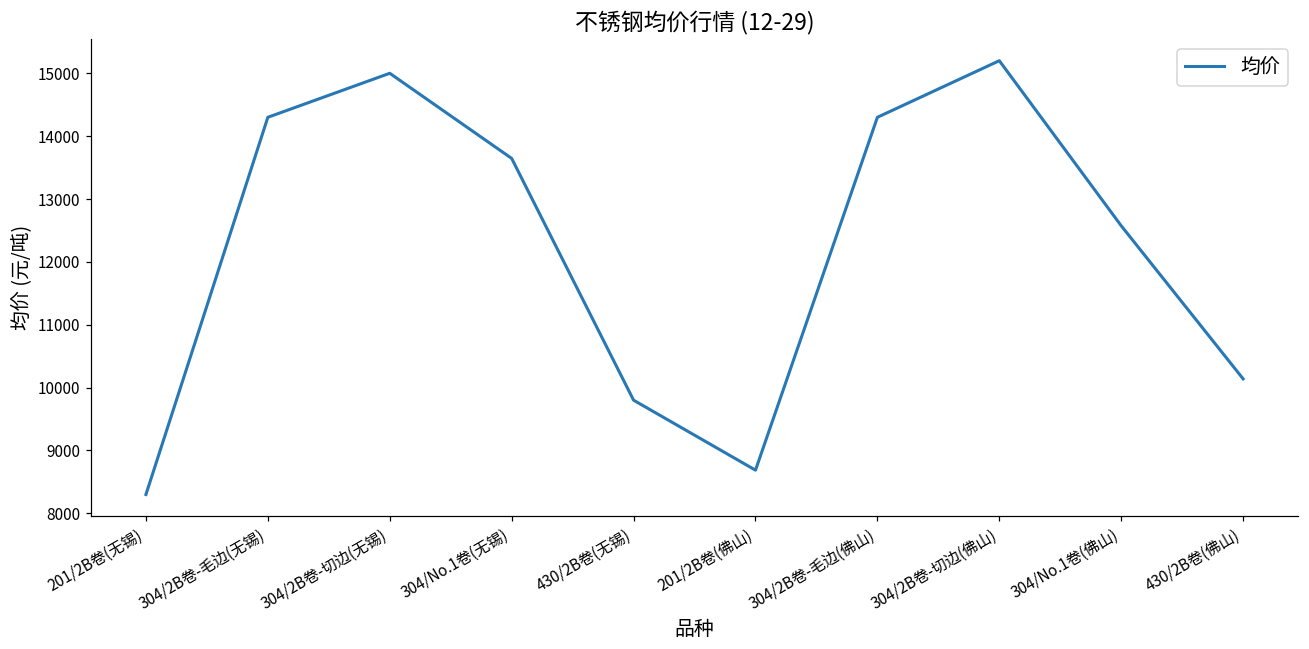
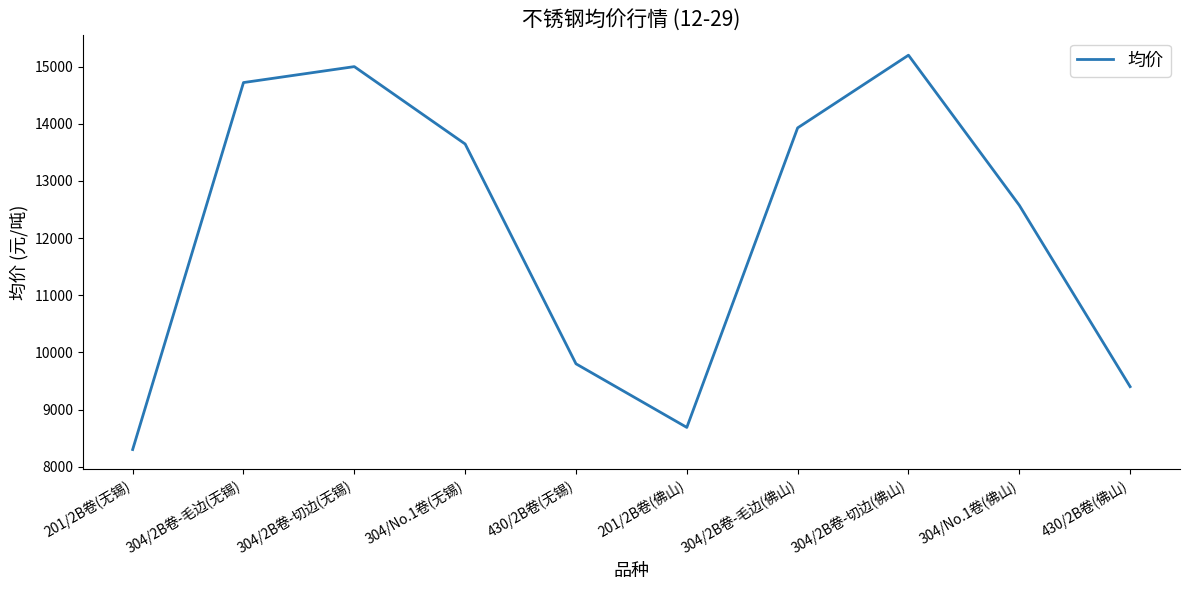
  {
    "201/2B卷(无锡)": 8300,
-   "304/2B卷-毛边(无锡)": 14300,
+   "304/2B卷-毛边(无锡)": 14700,
    "304/2B卷-切边(无锡)": 15000,
    "304/No.1卷(无锡)": 13600,
    "430/2B卷(无锡)": 9800,
    "201/2B卷(佛山)": 8700,
-   "304/2B卷-毛边(佛山)": 14300,
+   "304/2B卷-毛边(佛山)": 13900,
    "304/2B卷-切边(佛山)": 15200,
    "304/No.1卷(佛山)": 12600,
-   "430/2B卷(佛山)": 10100
+   "430/2B卷(佛山)": 9400
  }
